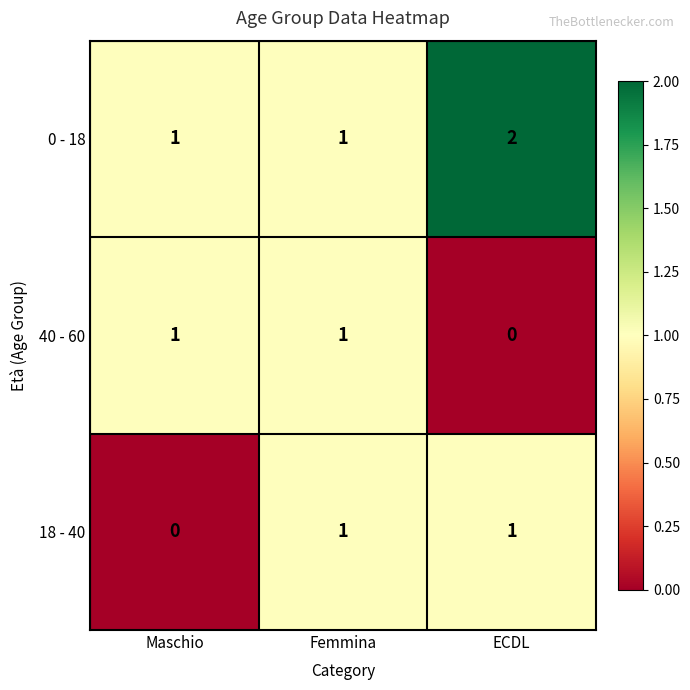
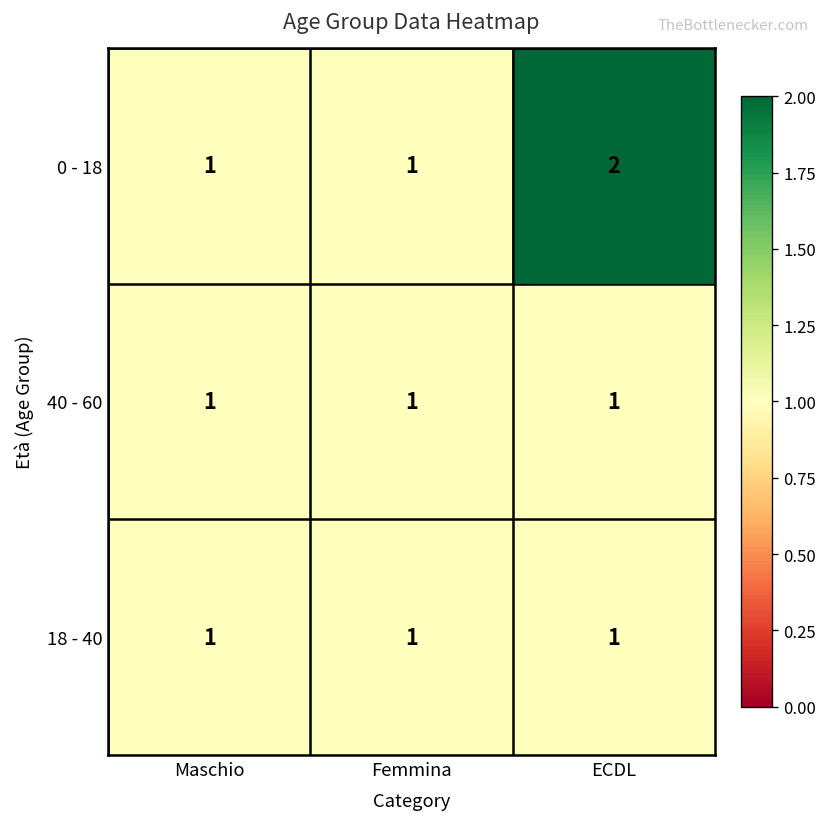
  {
    "0 - 18": {
      "Maschio": 1,
      "Femmina": 1,
      "ECDL": 2
    },
    "40 - 60": {
      "Maschio": 1,
      "Femmina": 1,
-     "ECDL": 0
+     "ECDL": 1
    },
    "18 - 40": {
-     "Maschio": 0,
+     "Maschio": 1,
      "Femmina": 1,
      "ECDL": 1
    }
  }
